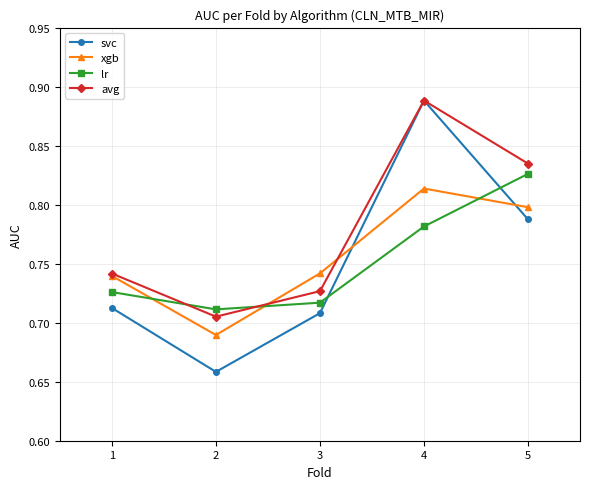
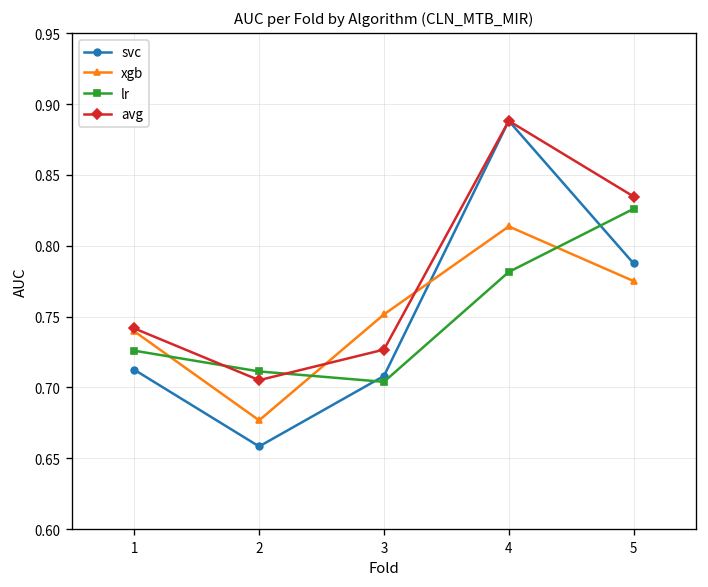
  {
    "svc": {
      "1": 0.712,
      "2": 0.658,
      "3": 0.708,
      "5": 0.788
    },
    "xgb": {
-     "2": 0.690,
-     "3": 0.742,
+     "2": 0.677,
+     "3": 0.752,
      "4": 0.814,
-     "5": 0.798
+     "5": 0.775
    },
    "lr": {
      "1": 0.726,
      "2": 0.711,
-     "3": 0.717,
+     "3": 0.704,
      "4": 0.782,
      "5": 0.826
    },
    "avg": {
      "2": 0.705,
      "3": 0.727,
      "5": 0.835
    }
  }
